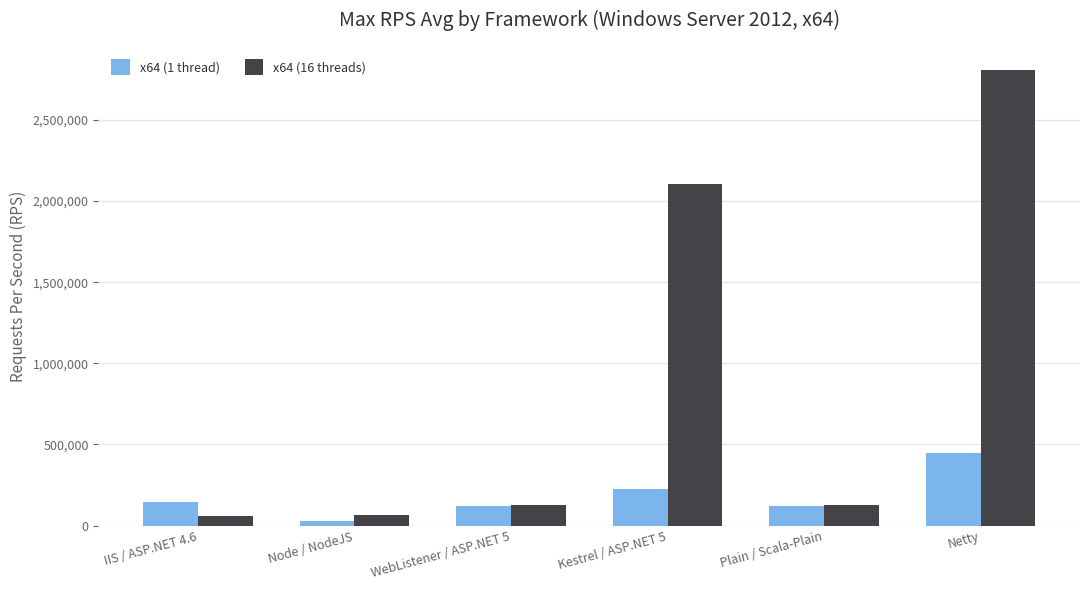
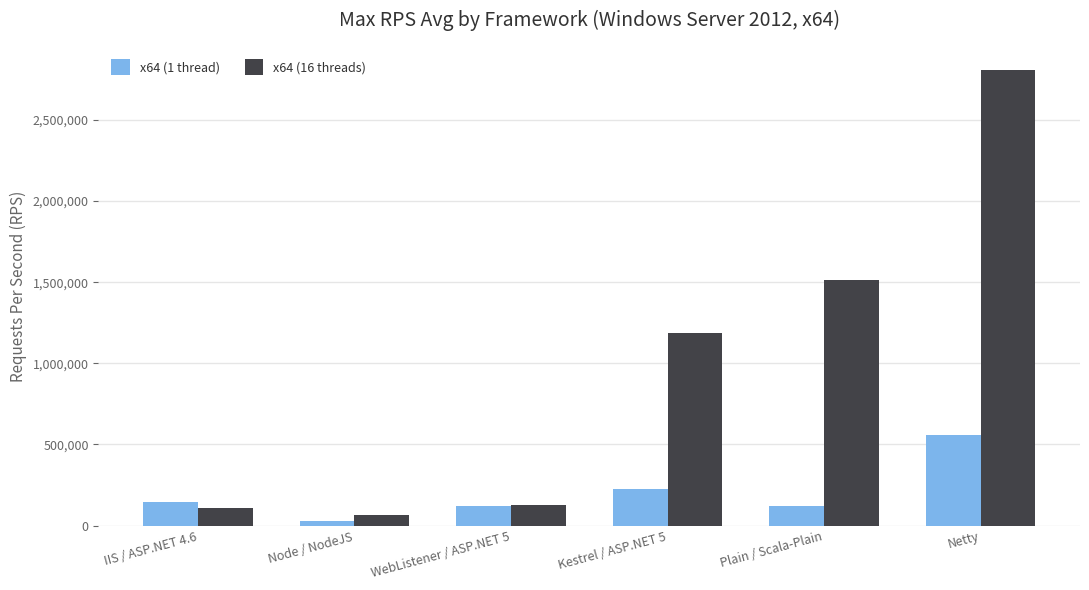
  {
    "x64 (1 thread)": {
      "IIS / ASP.NET 4.6": "150,000",
      "Node / NodeJS": "30,000",
      "WebListener / ASP.NET 5": "120,000",
      "Kestrel / ASP.NET 5": "230,000",
      "Plain / Scala-Plain": "120,000",
-     "Netty": "450,000"
+     "Netty": "560,000"
    },
    "x64 (16 threads)": {
-     "IIS / ASP.NET 4.6": "60,000",
+     "IIS / ASP.NET 4.6": "110,000",
      "Node / NodeJS": "70,000",
      "WebListener / ASP.NET 5": "120,000",
-     "Kestrel / ASP.NET 5": "2,110,000",
-     "Plain / Scala-Plain": "130,000",
+     "Kestrel / ASP.NET 5": "1,190,000",
+     "Plain / Scala-Plain": "1,510,000",
      "Netty": "2,810,000"
    }
  }
